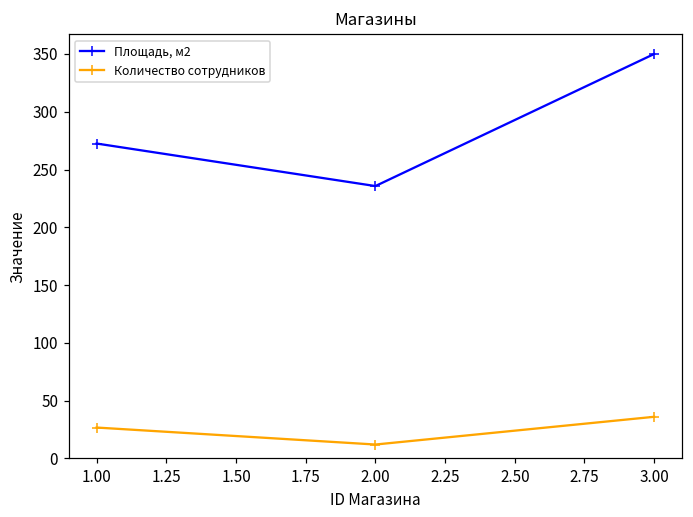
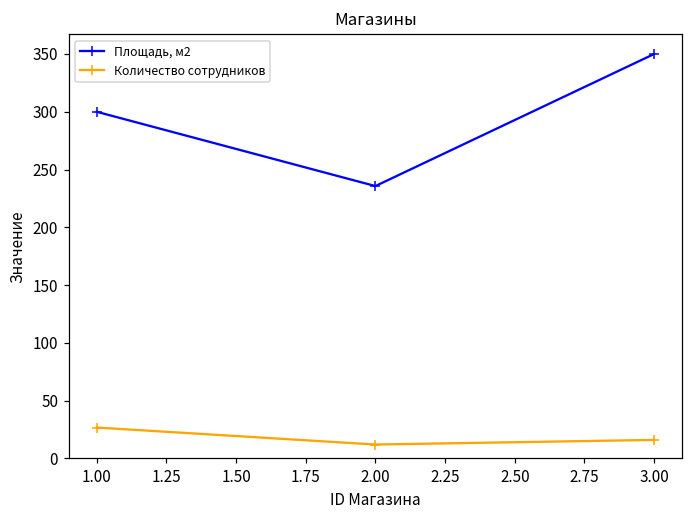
  {
    "Площадь, м2": {
-     "1.00": 273,
+     "1.00": 300,
      "2.00": 236,
      "3.00": 350
    },
    "Количество сотрудников": {
      "1.00": 27,
      "2.00": 12,
-     "3.00": 36
+     "3.00": 16
    }
  }
